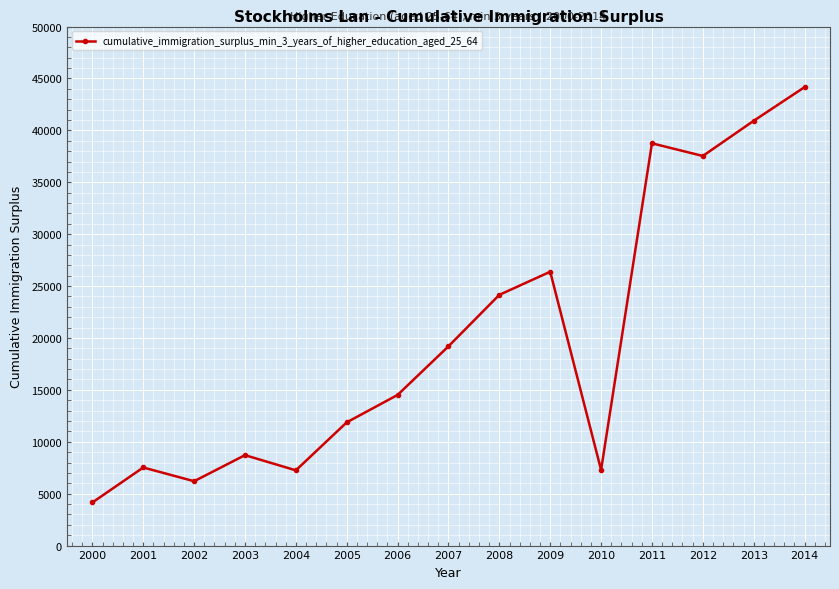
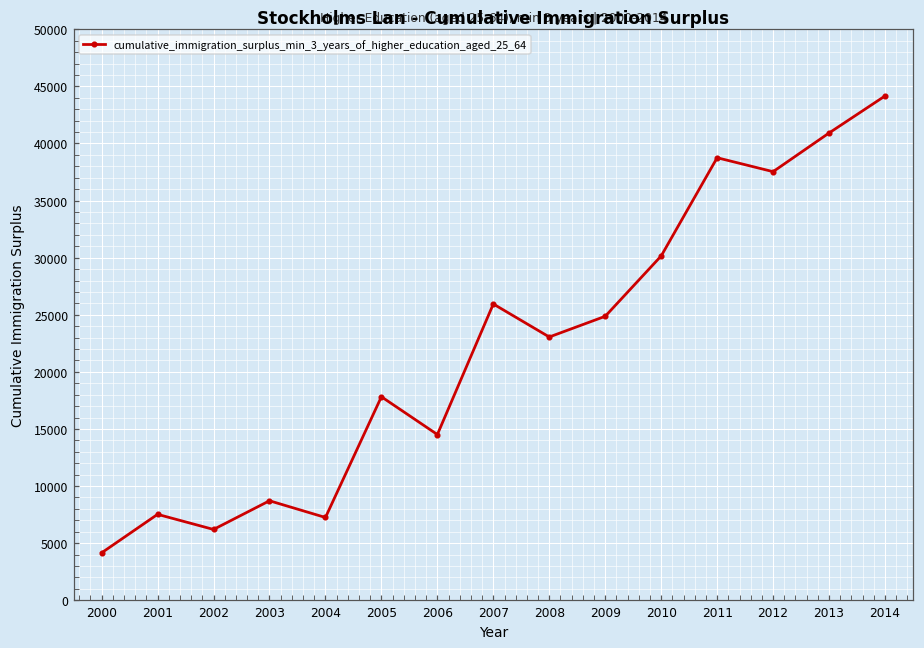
  {
    "2000": 4200,
    "2001": 7500,
    "2002": 6200,
    "2003": 8700,
    "2004": 7200,
-   "2005": 11900,
+   "2005": 17800,
    "2006": 14500,
-   "2007": 19200,
-   "2008": 24200,
-   "2009": 26400,
-   "2010": 7300,
+   "2007": 25900,
+   "2008": 23100,
+   "2009": 24900,
+   "2010": 30200,
    "2011": 38800,
    "2012": 37500,
    "2013": 40900,
    "2014": 44200
  }
